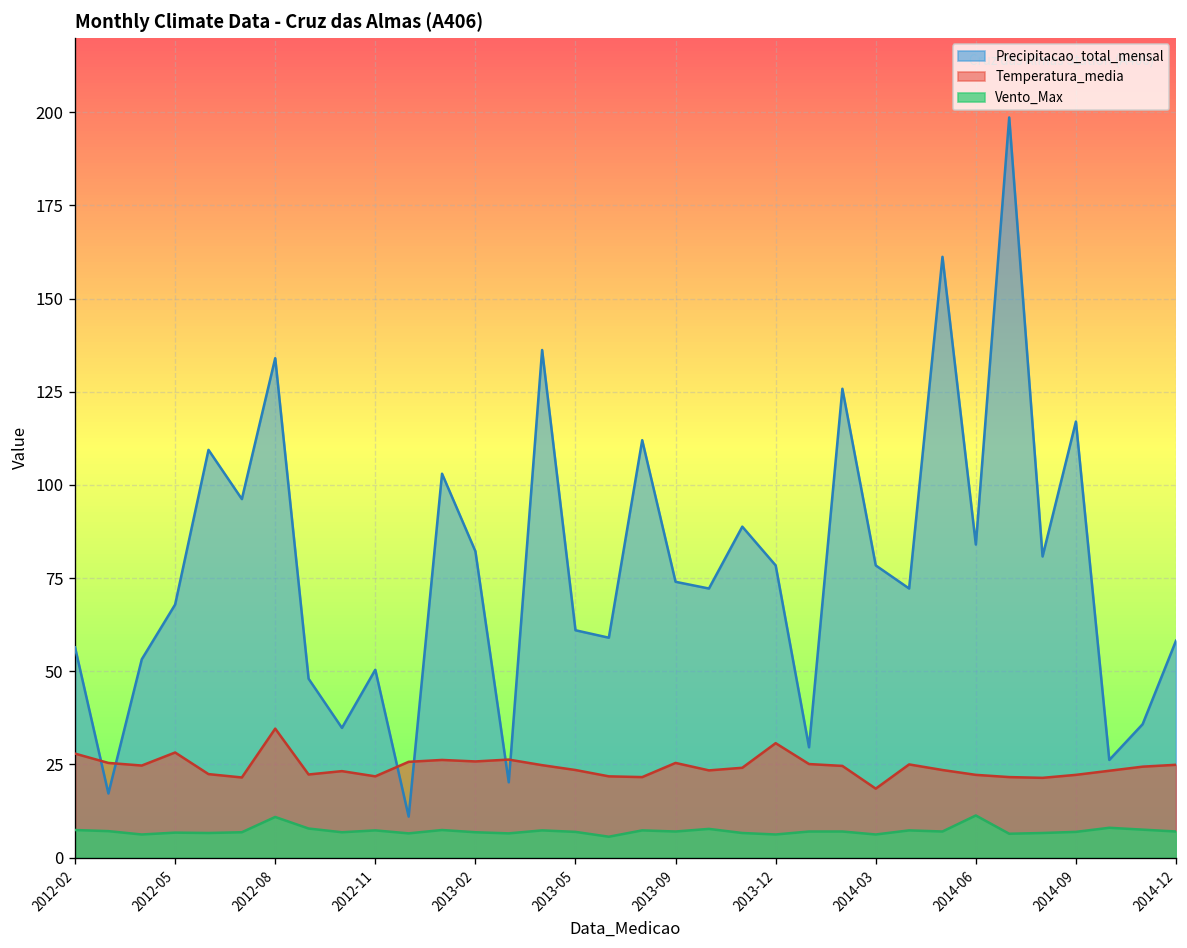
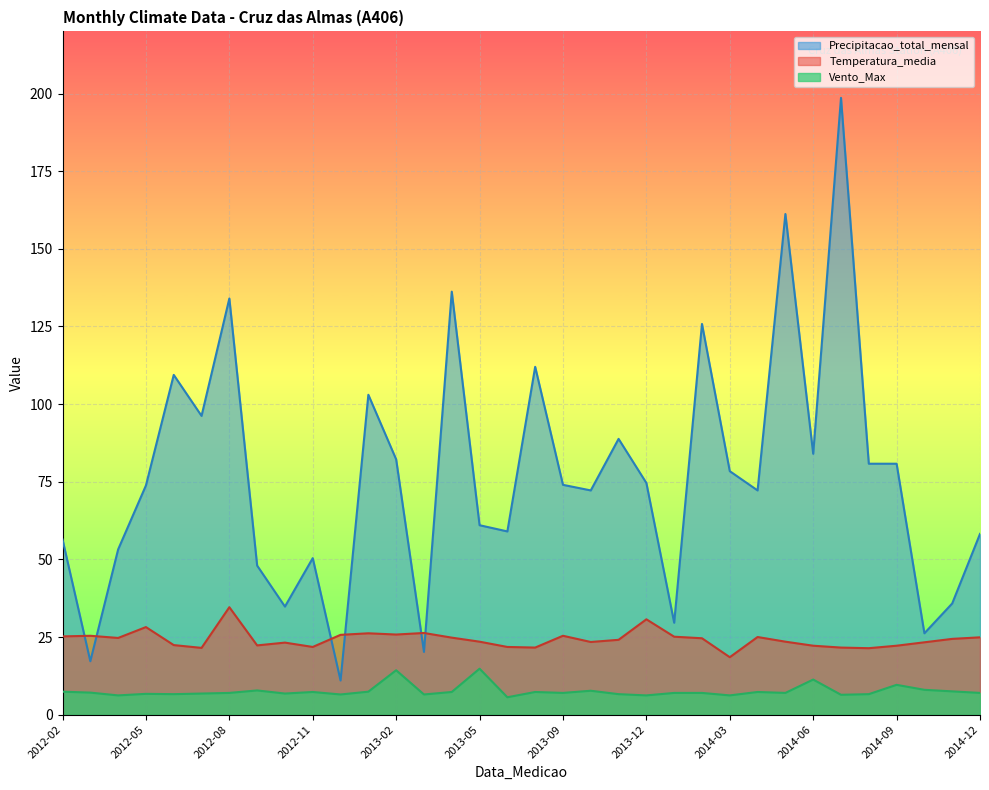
  {
    "Precipitacao_total_mensal": {
      "2012-02": 56,
-     "2012-05": 68,
+     "2012-05": 74,
      "2012-08": 134,
      "2012-11": 50,
      "2013-02": 82,
      "2013-05": 61,
      "2013-09": 74,
-     "2013-12": 78,
+     "2013-12": 75,
      "2014-03": 78,
      "2014-06": 84,
-     "2014-09": 117,
+     "2014-09": 81,
      "2014-12": 58
    },
    "Temperatura_media": {
-     "2012-02": 28,
+     "2012-02": 25,
      "2012-05": 28,
      "2012-08": 35,
      "2012-11": 22,
      "2013-02": 26,
      "2013-05": 24,
      "2013-09": 25,
      "2013-12": 31,
      "2014-03": 19,
      "2014-06": 22,
      "2014-09": 22,
      "2014-12": 25
    },
    "Vento_Max": {
      "2012-02": 7,
      "2012-05": 7,
-     "2012-08": 11,
+     "2012-08": 7,
      "2012-11": 7,
-     "2013-02": 7,
-     "2013-05": 7,
+     "2013-02": 14,
+     "2013-05": 15,
      "2013-09": 7,
      "2013-12": 6,
      "2014-03": 6,
      "2014-06": 11,
-     "2014-09": 7,
+     "2014-09": 10,
      "2014-12": 7
    }
  }
